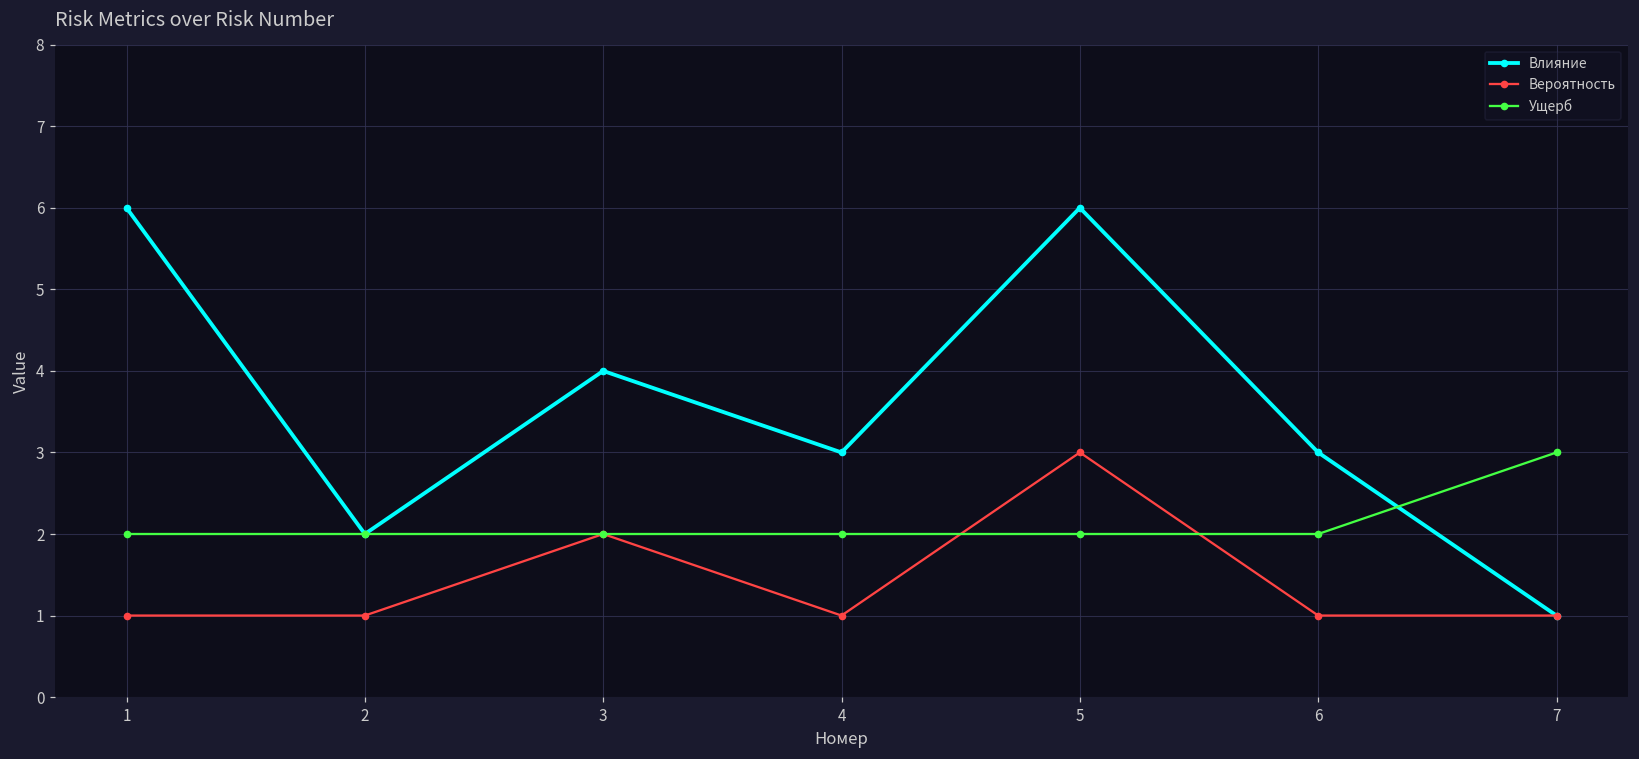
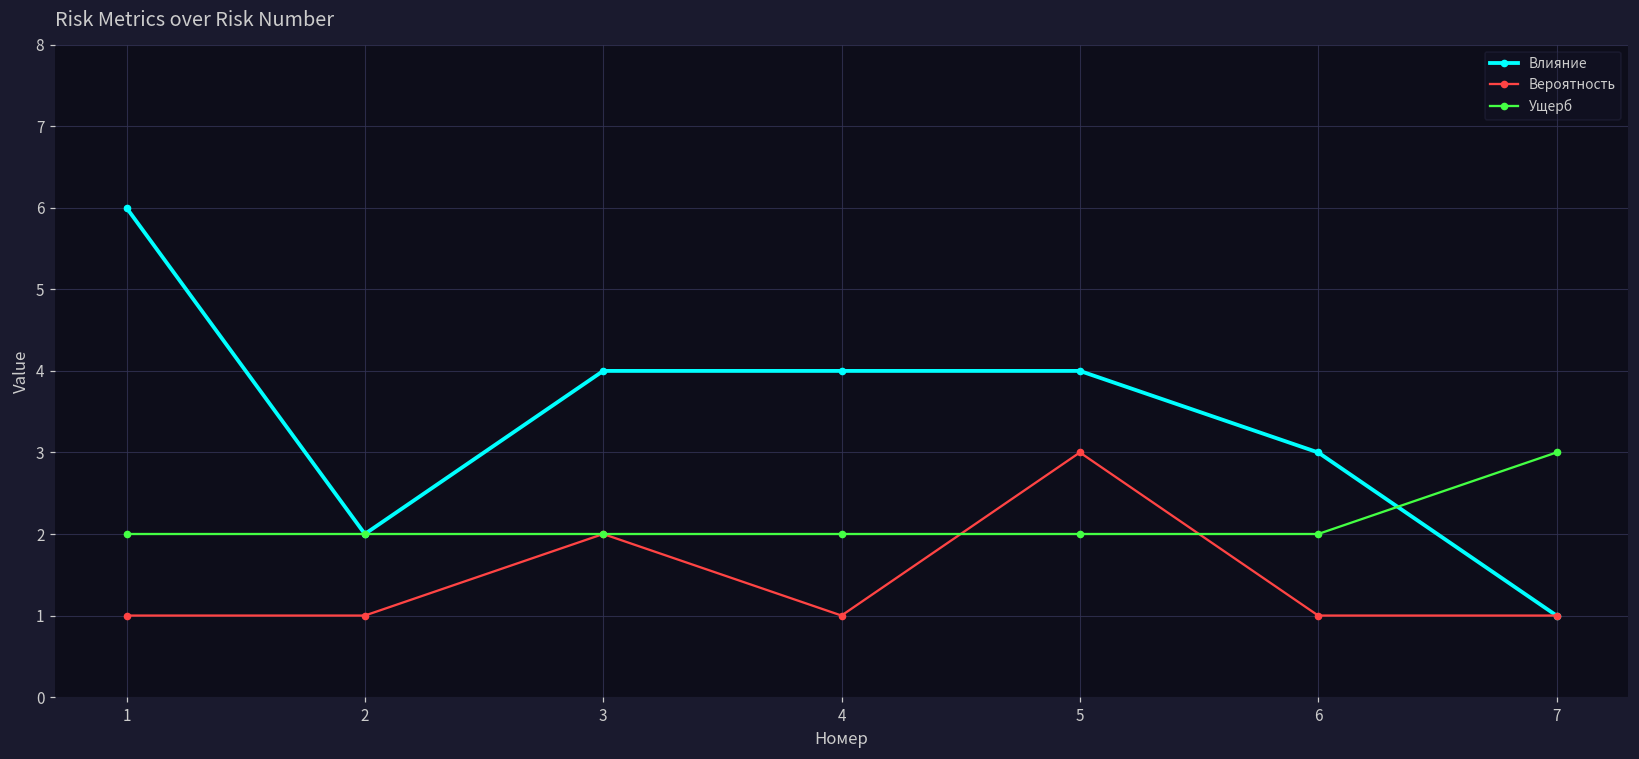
  {
    "Влияние": {
      "1": 6,
      "3": 4,
-     "4": 3,
-     "5": 6,
+     "4": 4,
+     "5": 4,
      "6": 3
    },
    "Вероятность": {
      "1": 1,
      "2": 1,
      "4": 1,
      "5": 3,
      "6": 1
    },
    "Ущерб": {
      "1": 2,
      "4": 2,
      "5": 2,
      "6": 2,
      "7": 3
    }
  }
